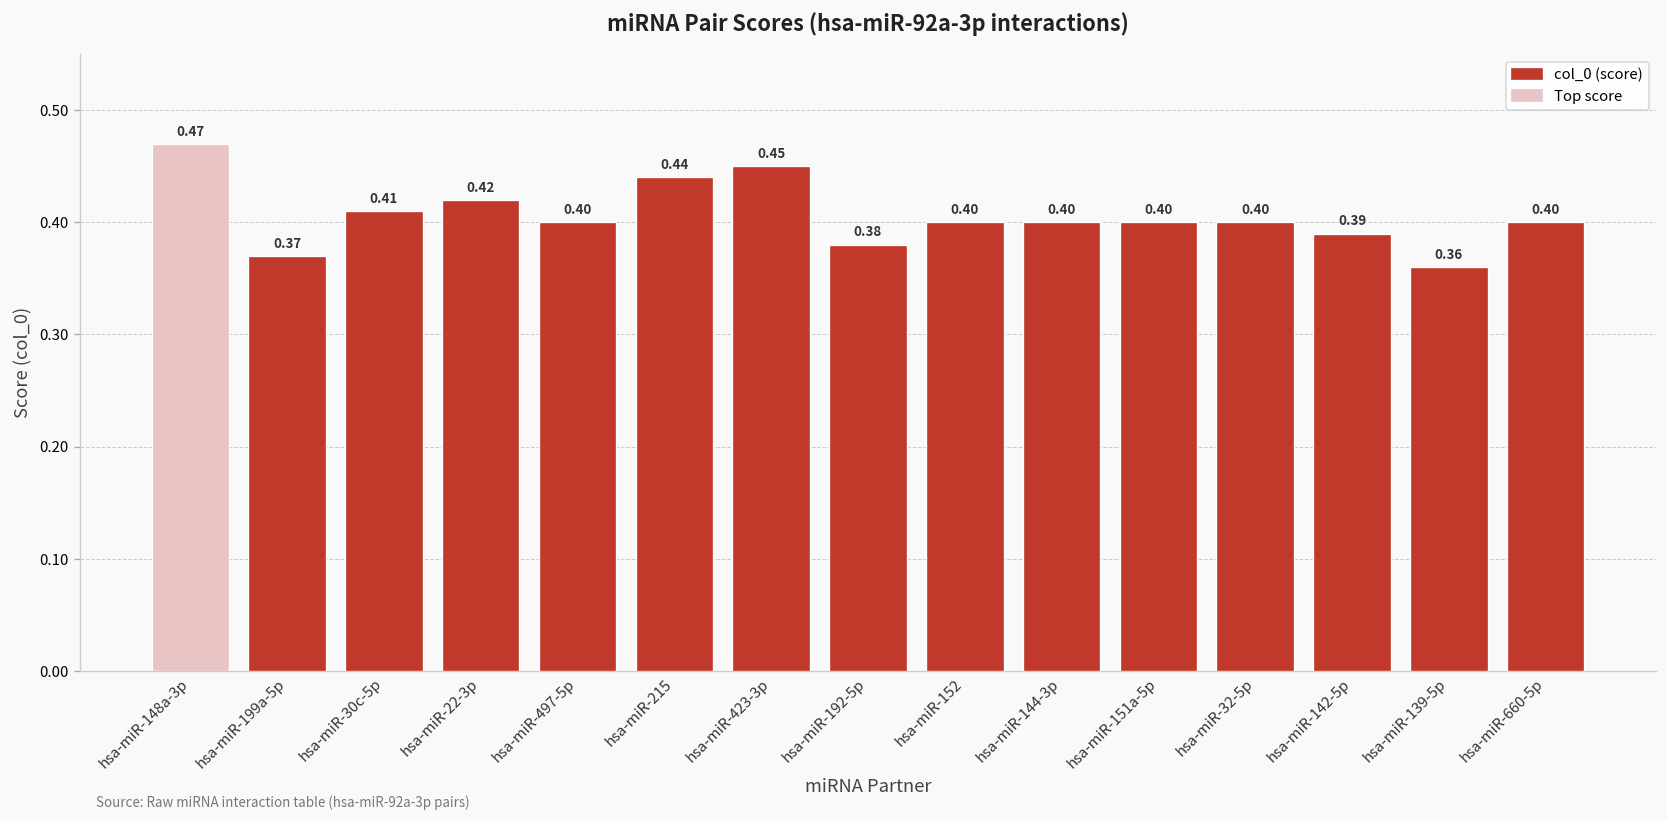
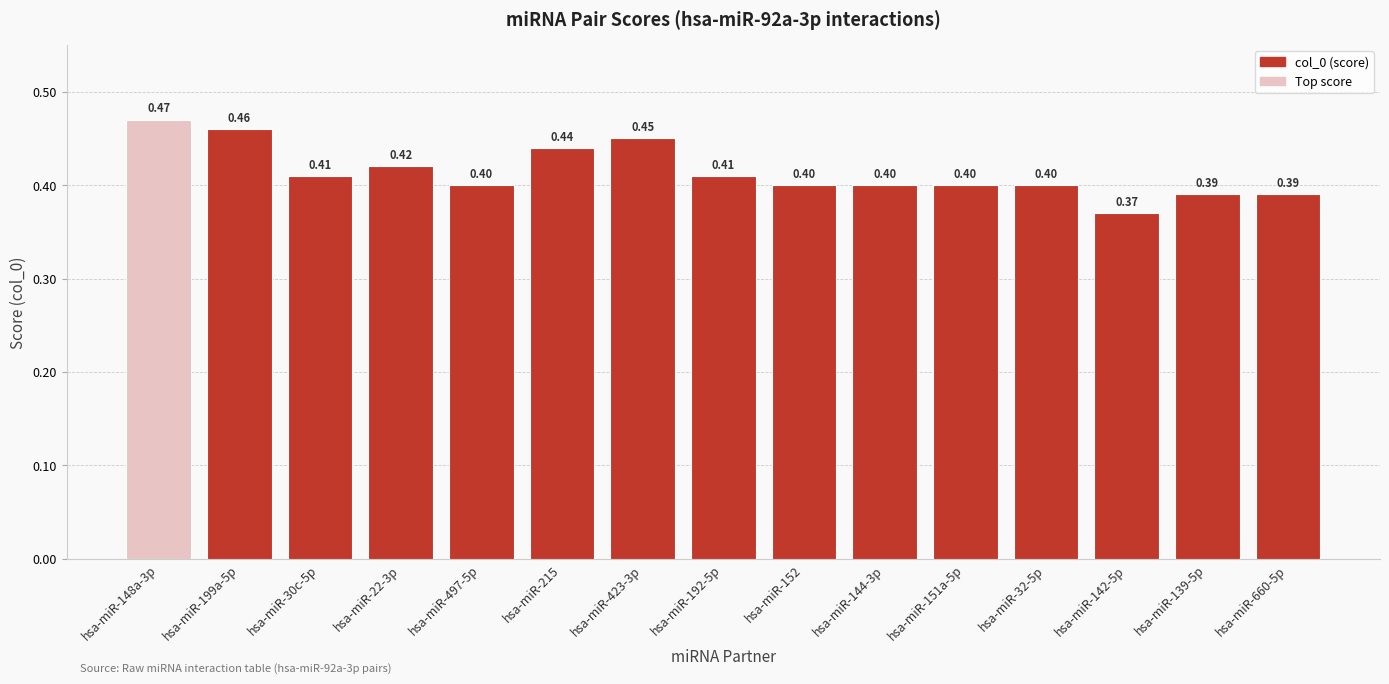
  {
    "hsa-miR-148a-3p": 0.47,
-   "hsa-miR-199a-5p": 0.37,
+   "hsa-miR-199a-5p": 0.46,
    "hsa-miR-30c-5p": 0.41,
    "hsa-miR-22-3p": 0.42,
    "hsa-miR-497-5p": 0.40,
    "hsa-miR-215": 0.44,
    "hsa-miR-423-3p": 0.45,
-   "hsa-miR-192-5p": 0.38,
+   "hsa-miR-192-5p": 0.41,
    "hsa-miR-152": 0.40,
    "hsa-miR-144-3p": 0.40,
    "hsa-miR-151a-5p": 0.40,
    "hsa-miR-32-5p": 0.40,
-   "hsa-miR-142-5p": 0.39,
-   "hsa-miR-139-5p": 0.36,
-   "hsa-miR-660-5p": 0.40
+   "hsa-miR-142-5p": 0.37,
+   "hsa-miR-139-5p": 0.39,
+   "hsa-miR-660-5p": 0.39
  }
